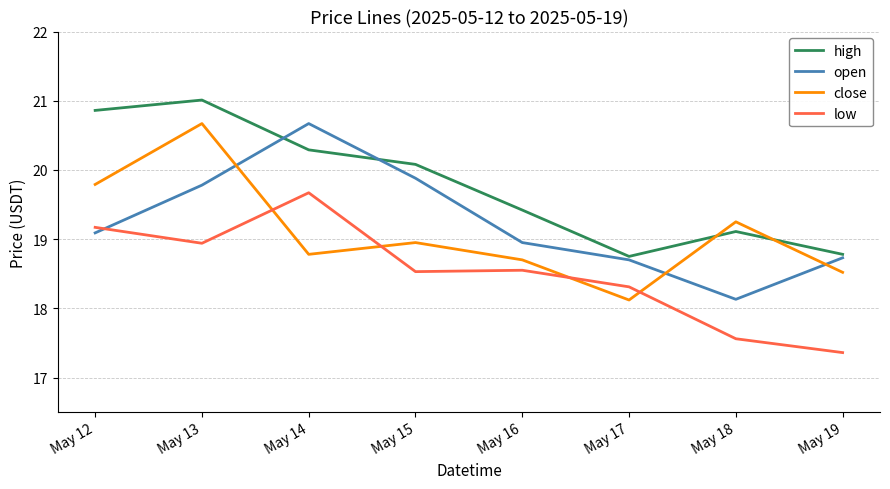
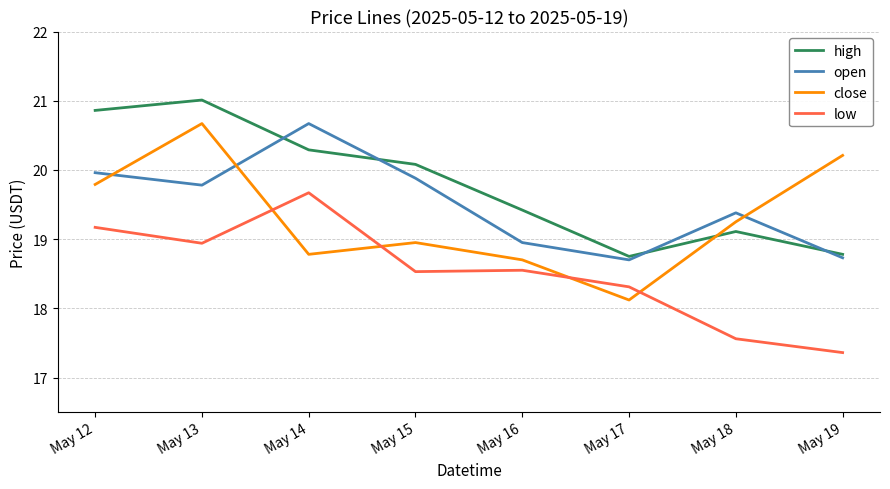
  {
    "high": {
      "May 12": 20.9,
      "May 13": 21.0,
      "May 14": 20.3,
      "May 15": 20.1,
      "May 16": 19.4,
      "May 17": 18.8,
      "May 18": 19.1,
      "May 19": 18.8
    },
    "open": {
-     "May 12": 19.1,
+     "May 12": 20.0,
      "May 13": 19.8,
      "May 14": 20.7,
      "May 15": 19.9,
      "May 16": 19.0,
      "May 17": 18.7,
-     "May 18": 18.1,
+     "May 18": 19.4,
      "May 19": 18.7
    },
    "close": {
      "May 12": 19.8,
      "May 13": 20.7,
      "May 14": 18.8,
      "May 15": 19.0,
      "May 16": 18.7,
      "May 17": 18.1,
      "May 18": 19.3,
-     "May 19": 18.5
+     "May 19": 20.2
    },
    "low": {
      "May 12": 19.2,
      "May 13": 18.9,
      "May 14": 19.7,
      "May 15": 18.5,
      "May 16": 18.6,
      "May 17": 18.3,
      "May 18": 17.6,
      "May 19": 17.4
    }
  }
